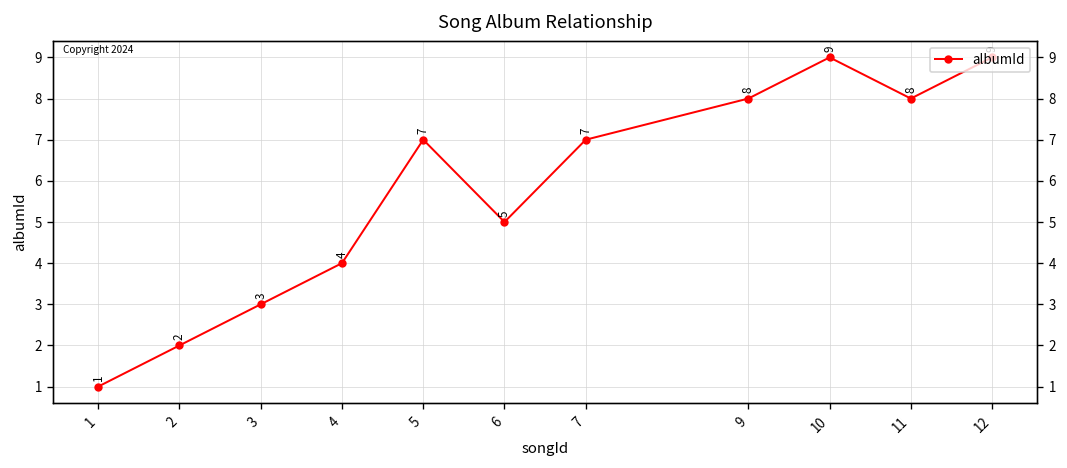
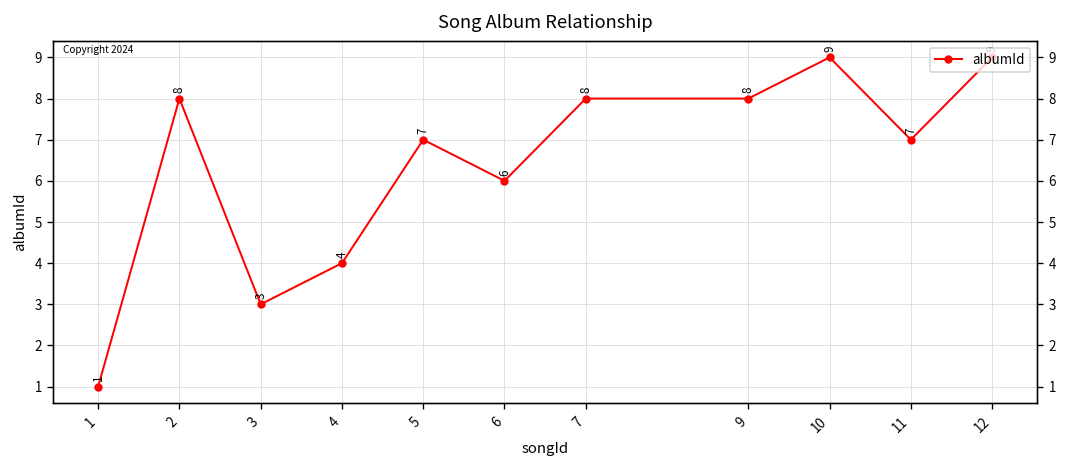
  {
    "1": 1,
-   "2": 2,
+   "2": 8,
    "3": 3,
    "4": 4,
    "5": 7,
-   "6": 5,
-   "7": 7,
+   "6": 6,
+   "7": 8,
    "9": 8,
    "10": 9,
-   "11": 8
+   "11": 7
  }
